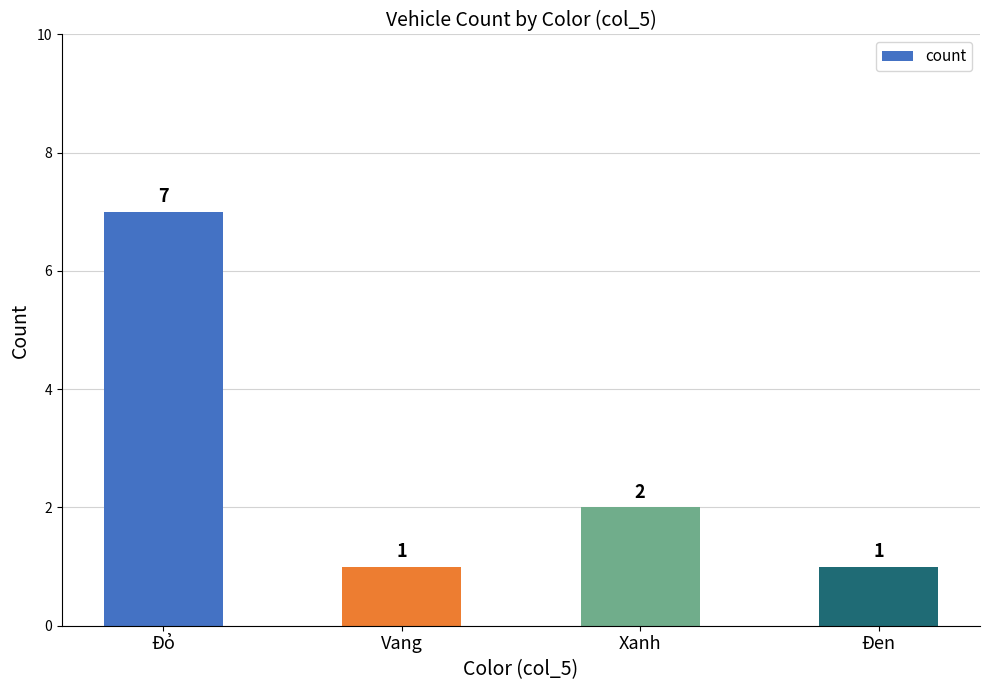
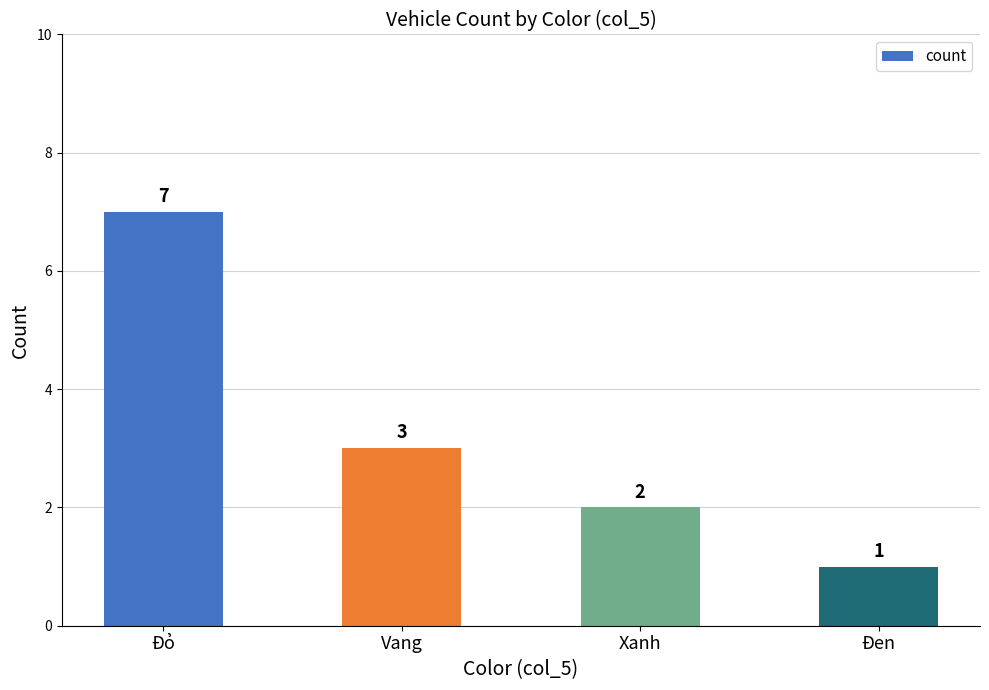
  {
    "Đỏ": 7,
-   "Vang": 1,
+   "Vang": 3,
    "Xanh": 2,
    "Đen": 1
  }
